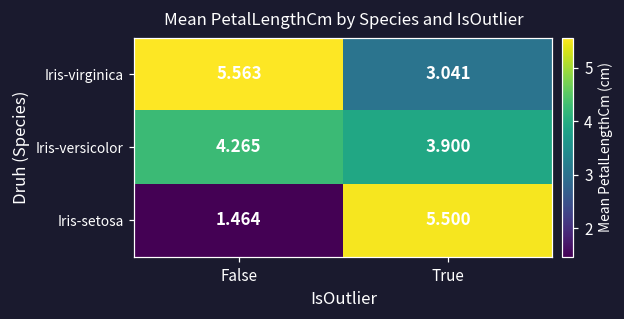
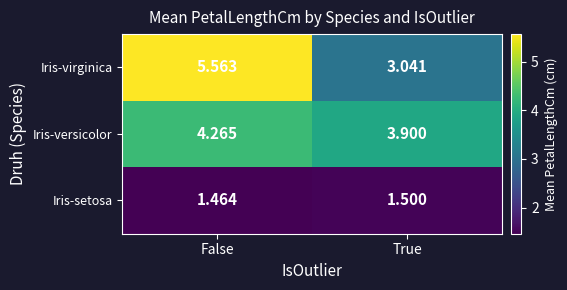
  {
    "Iris-virginica": {
      "False": 5.563,
      "True": 3.041
    },
    "Iris-versicolor": {
      "False": 4.265,
      "True": 3.900
    },
    "Iris-setosa": {
      "False": 1.464,
-     "True": 5.500
+     "True": 1.500
    }
  }
